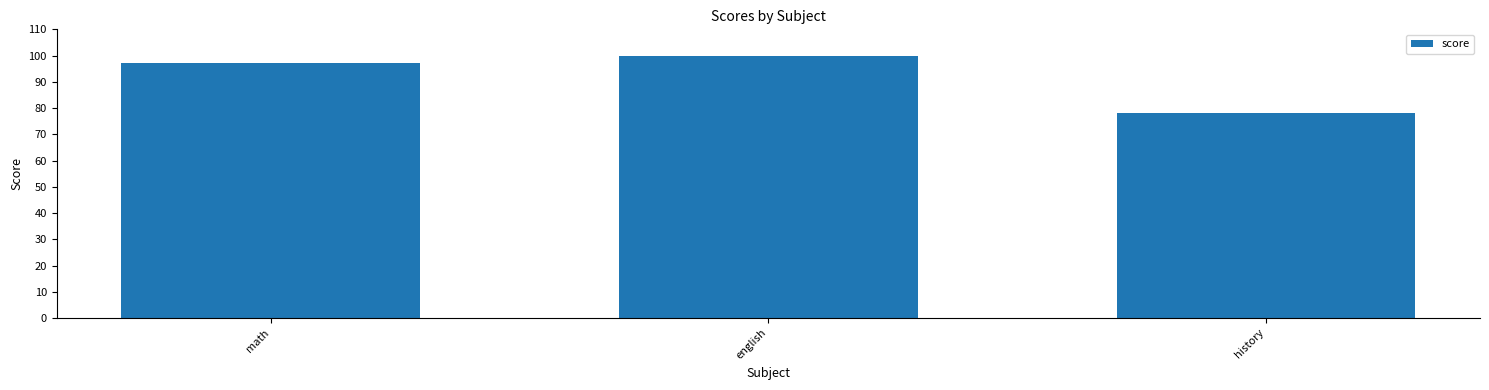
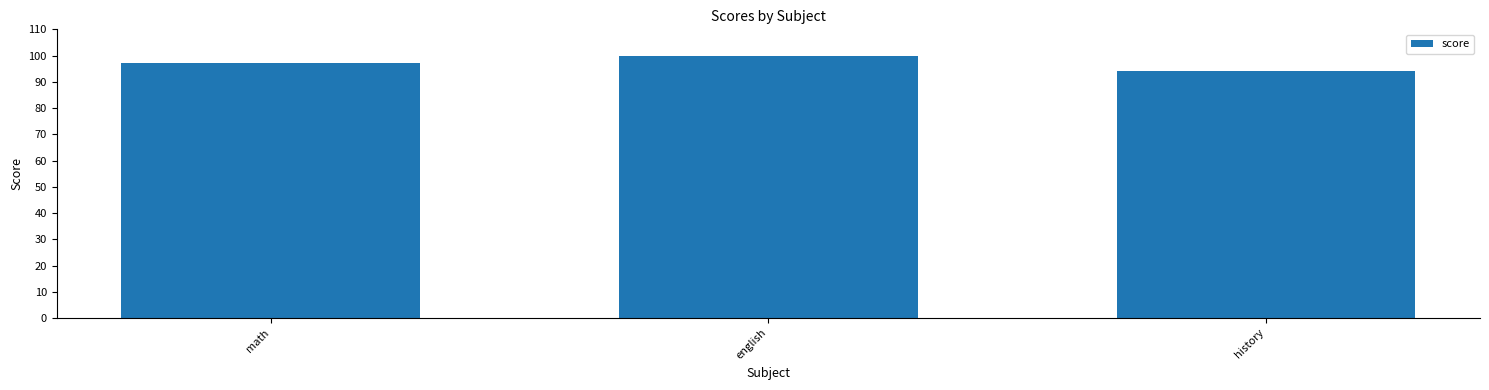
  {
    "math": 97,
    "english": 100,
-   "history": 78
+   "history": 94
  }
